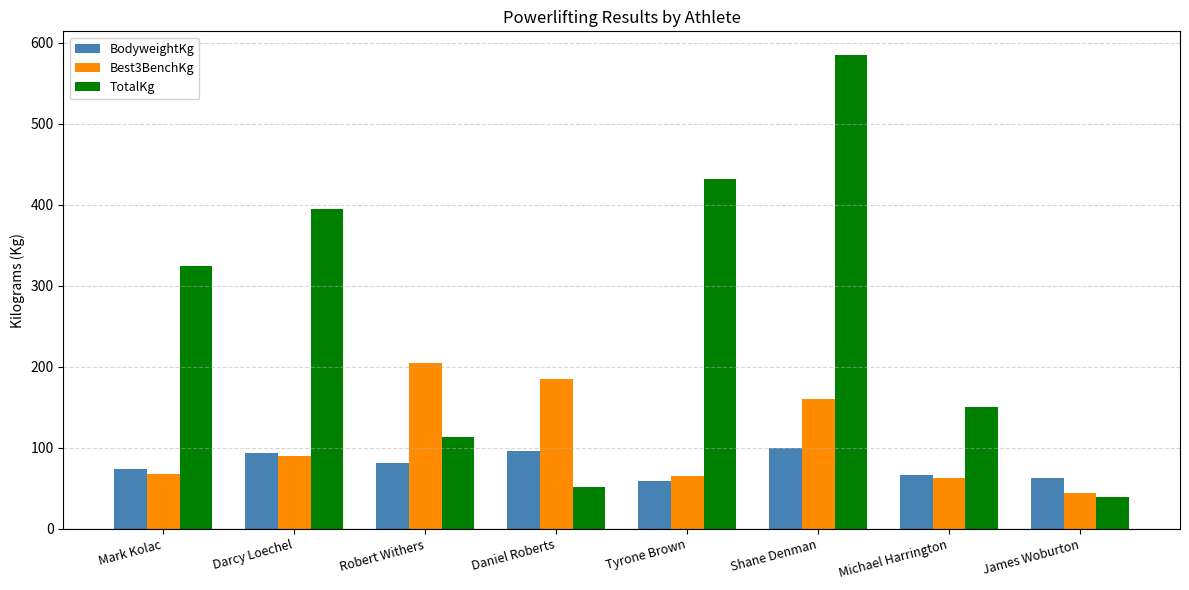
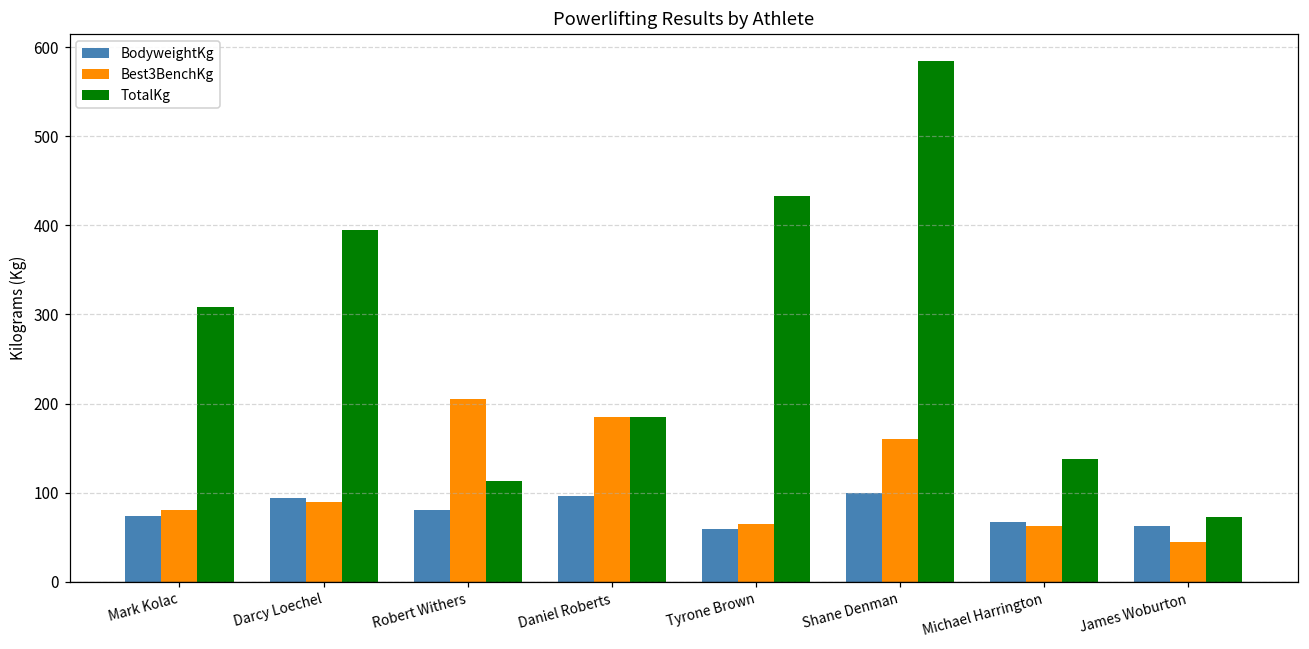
  {
    "BodyweightKg": {
      "Mark Kolac": 70,
      "Darcy Loechel": 90,
      "Robert Withers": 80,
      "Daniel Roberts": 100,
      "Tyrone Brown": 60,
      "Shane Denman": 100,
      "Michael Harrington": 70,
      "James Woburton": 60
    },
    "Best3BenchKg": {
-     "Mark Kolac": 70,
+     "Mark Kolac": 80,
      "Darcy Loechel": 90,
      "Robert Withers": 210,
      "Daniel Roberts": 190,
      "Tyrone Brown": 70,
      "Shane Denman": 160,
      "Michael Harrington": 60,
      "James Woburton": 40
    },
    "TotalKg": {
-     "Mark Kolac": 330,
+     "Mark Kolac": 310,
      "Darcy Loechel": 400,
      "Robert Withers": 110,
-     "Daniel Roberts": 50,
+     "Daniel Roberts": 190,
      "Tyrone Brown": 430,
      "Shane Denman": 590,
-     "Michael Harrington": 150,
-     "James Woburton": 40
+     "Michael Harrington": 140,
+     "James Woburton": 70
    }
  }
